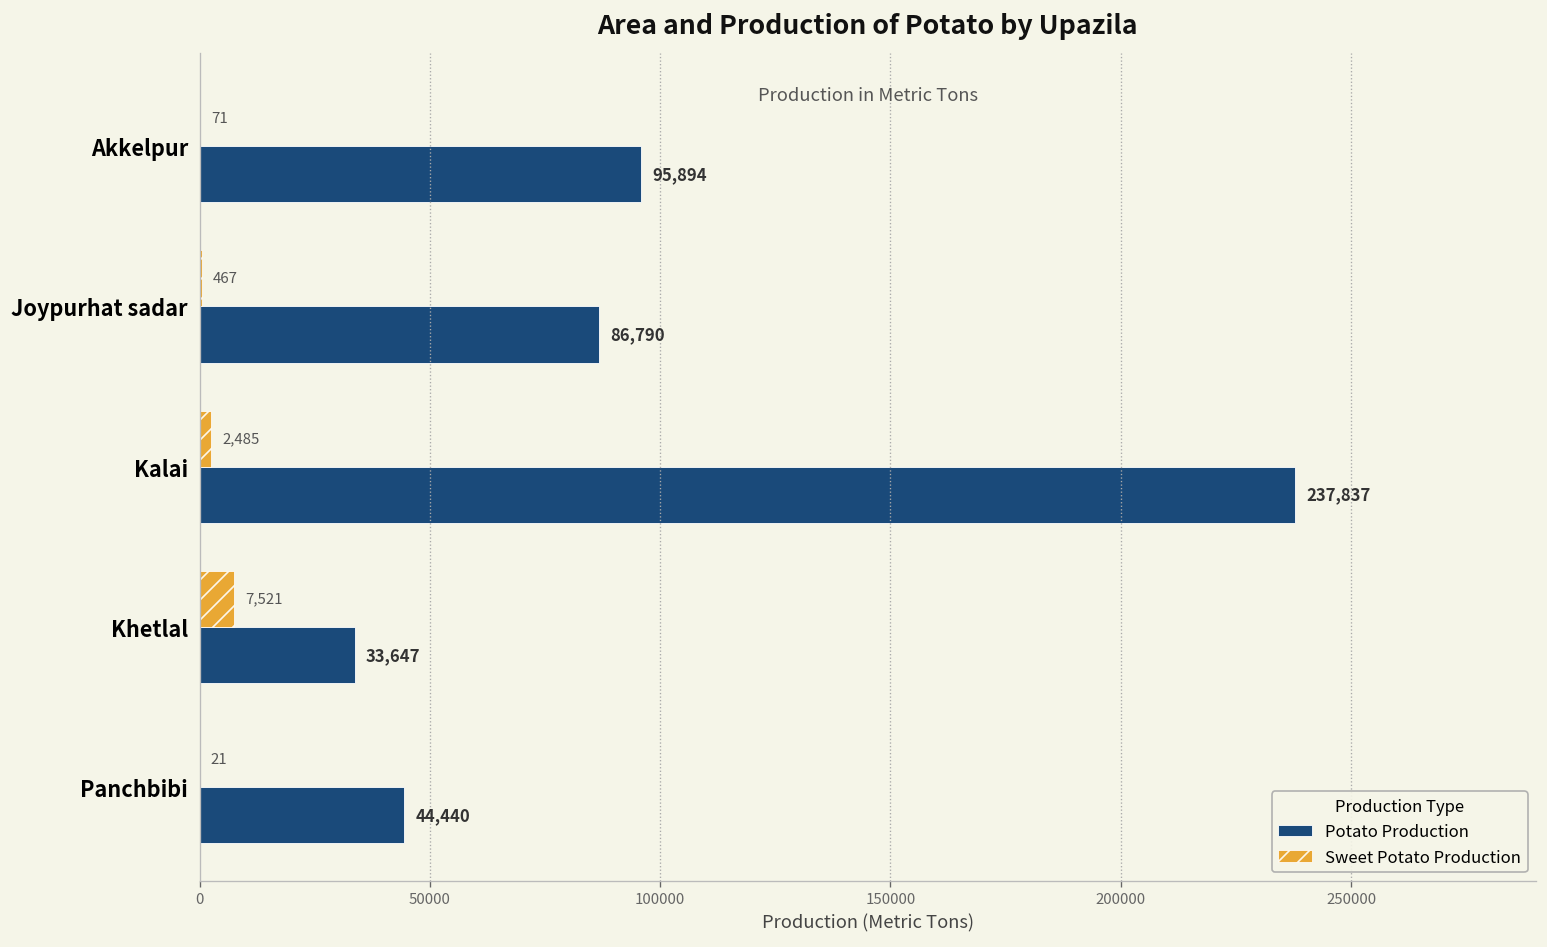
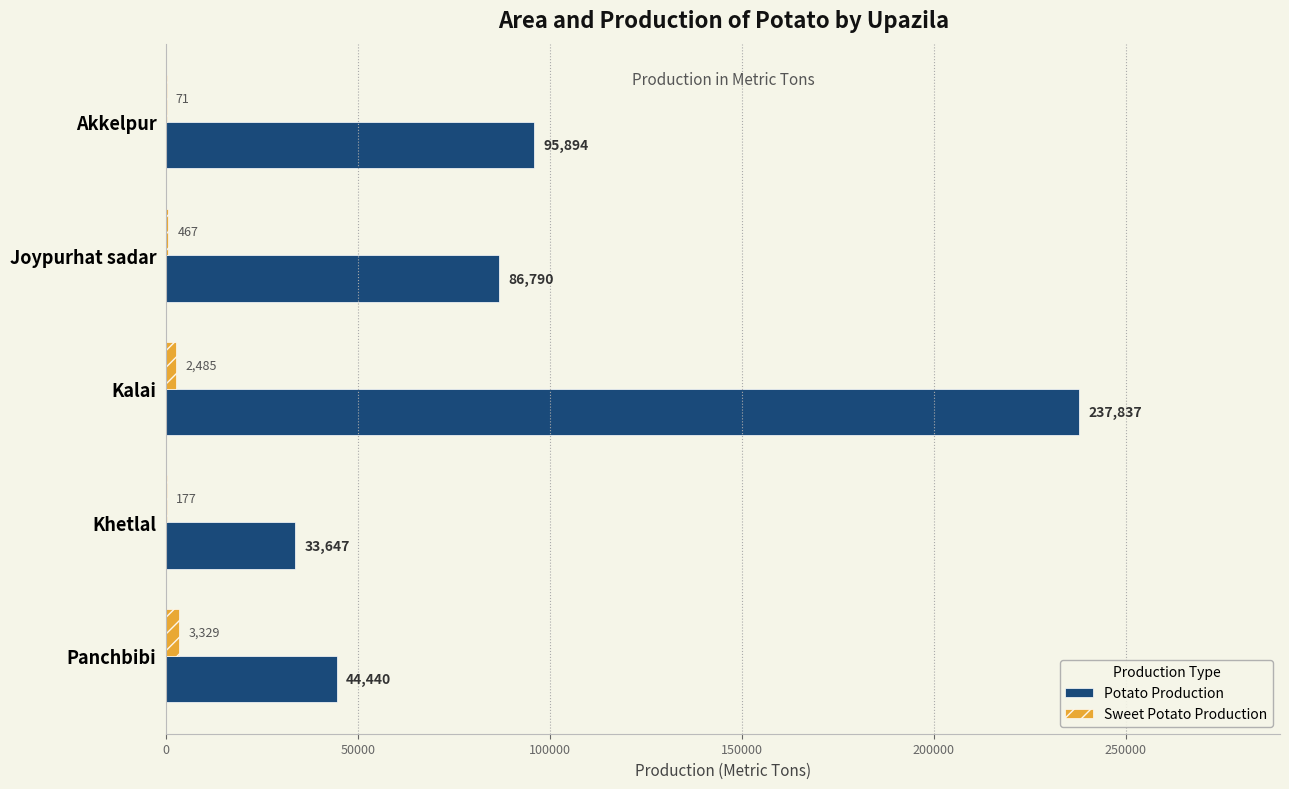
  {
    "Potato Production": {
      "Akkelpur": "95,894",
      "Joypurhat sadar": "86,790",
      "Kalai": "237,837",
      "Khetlal": "33,647",
      "Panchbibi": "44,440"
    },
    "Sweet Potato Production": {
      "Akkelpur": "71",
      "Joypurhat sadar": "467",
      "Kalai": "2,485",
-     "Khetlal": "7,521",
-     "Panchbibi": "21"
+     "Khetlal": "177",
+     "Panchbibi": "3,329"
    }
  }
